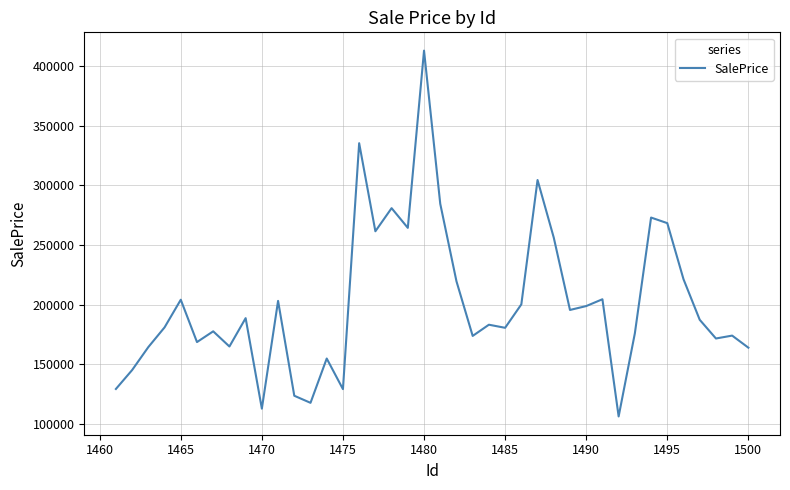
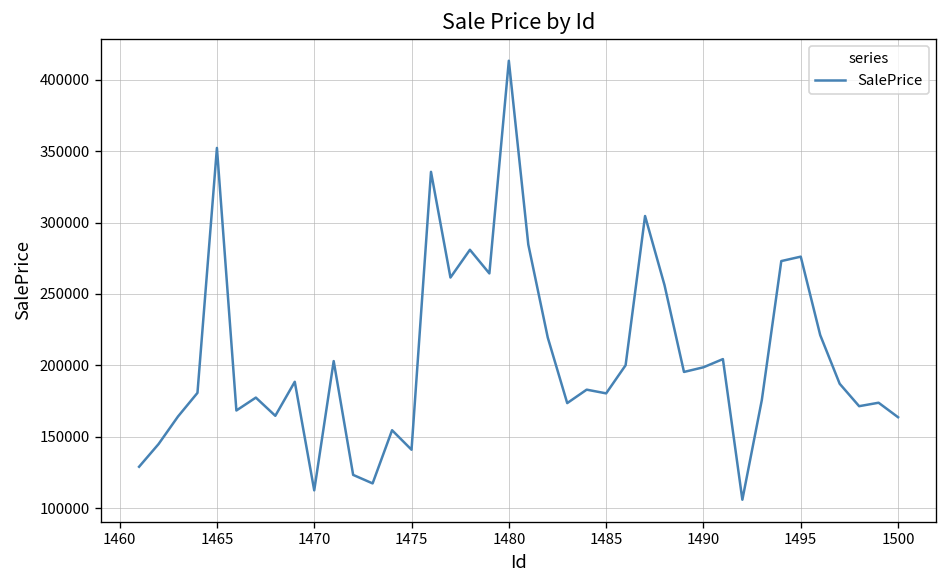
  {
-   "1465": 204000,
+   "1465": 352000,
    "1470": 113000,
-   "1475": 129000,
+   "1475": 141000,
    "1480": 413000,
    "1485": 180000,
    "1490": 199000,
-   "1495": 268000,
+   "1495": 276000,
    "1500": 164000
  }
